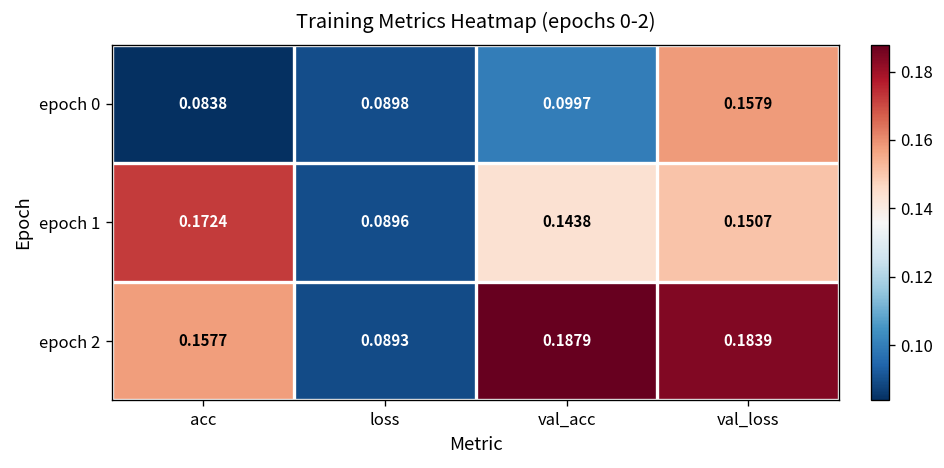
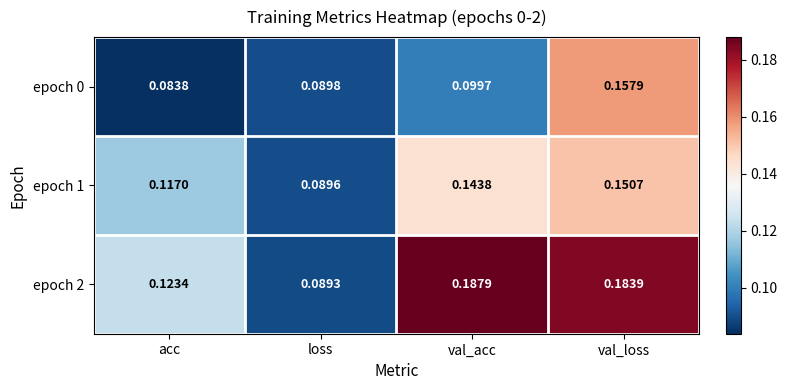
  {
    "epoch 0": {
      "acc": 0.0838,
      "loss": 0.0898,
      "val_acc": 0.0997,
      "val_loss": 0.1579
    },
    "epoch 1": {
-     "acc": 0.1724,
+     "acc": 0.1170,
      "loss": 0.0896,
      "val_acc": 0.1438,
      "val_loss": 0.1507
    },
    "epoch 2": {
-     "acc": 0.1577,
+     "acc": 0.1234,
      "loss": 0.0893,
      "val_acc": 0.1879,
      "val_loss": 0.1839
    }
  }
